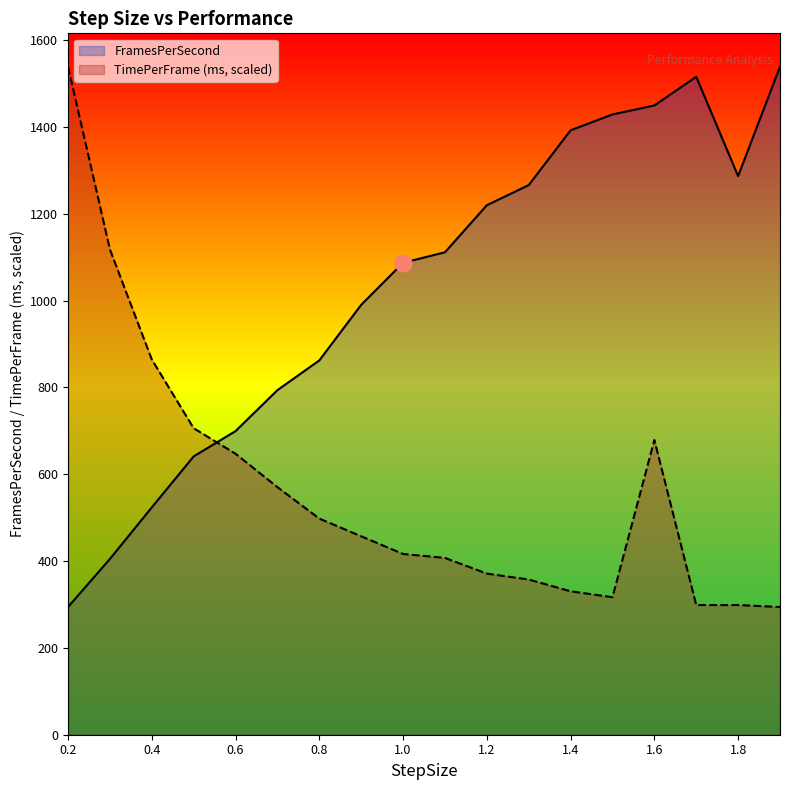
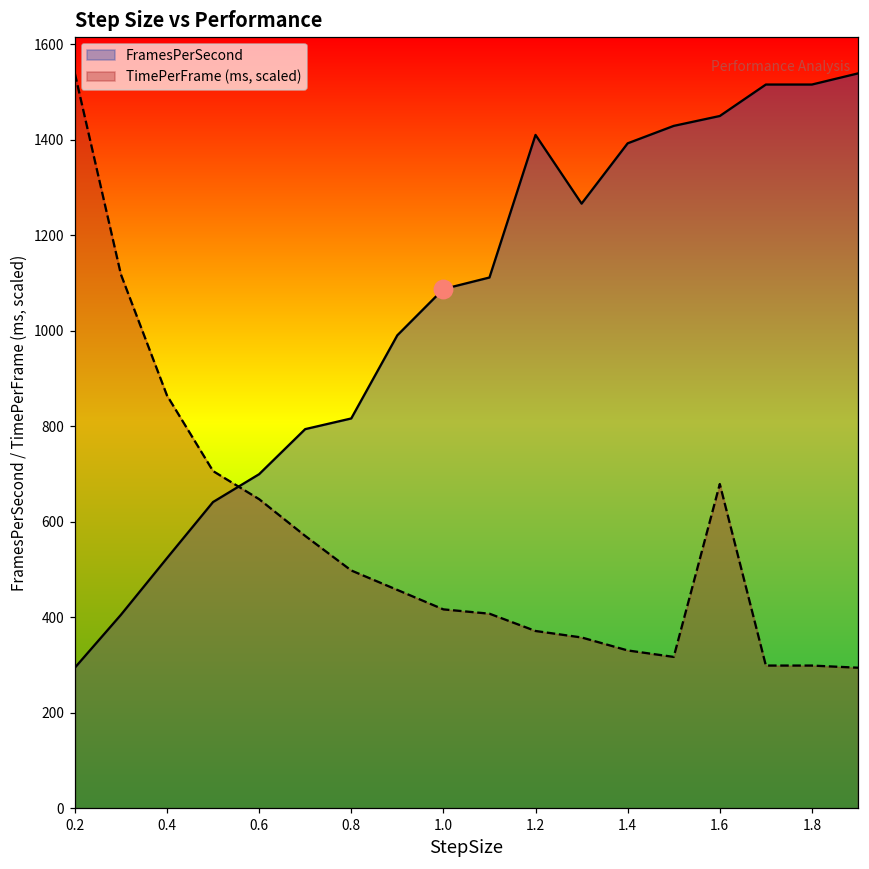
  {
    "FramesPerSecond": {
      "0.2": 290,
      "0.4": 520,
      "0.6": 700,
-     "0.8": 860,
-     "1.2": 1220,
+     "0.8": 820,
+     "1.2": 1410,
      "1.4": 1390,
      "1.6": 1450,
-     "1.8": 1290
+     "1.8": 1520
    },
    "TimePerFrame (ms, scaled)": {
      "0.2": 1540,
      "0.4": 860,
      "0.6": 650,
      "0.8": 500,
      "1.0": 420,
      "1.2": 370,
      "1.4": 330,
      "1.6": 680,
      "1.8": 300
    }
  }
